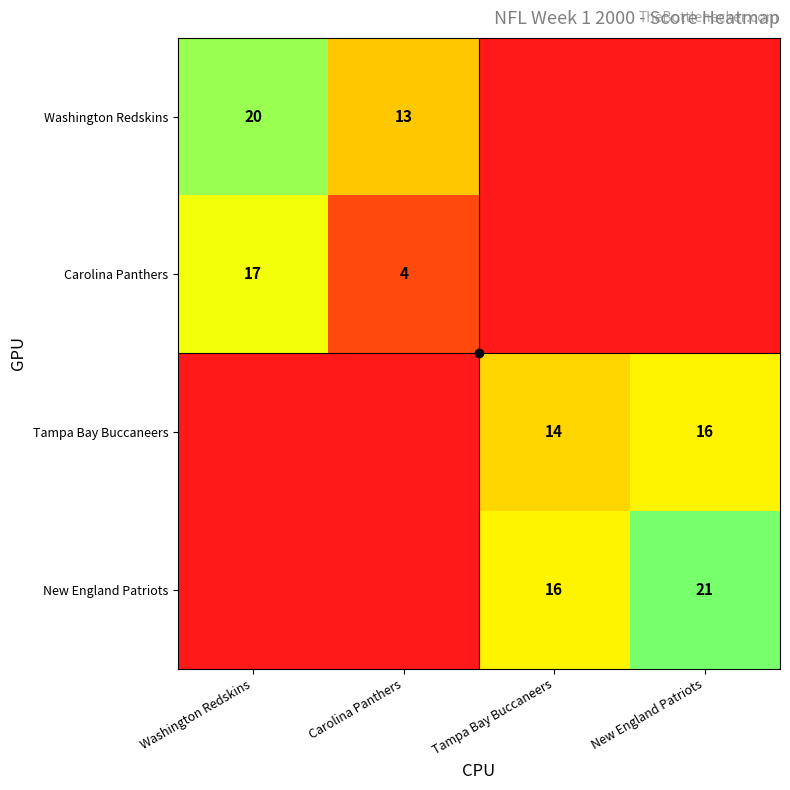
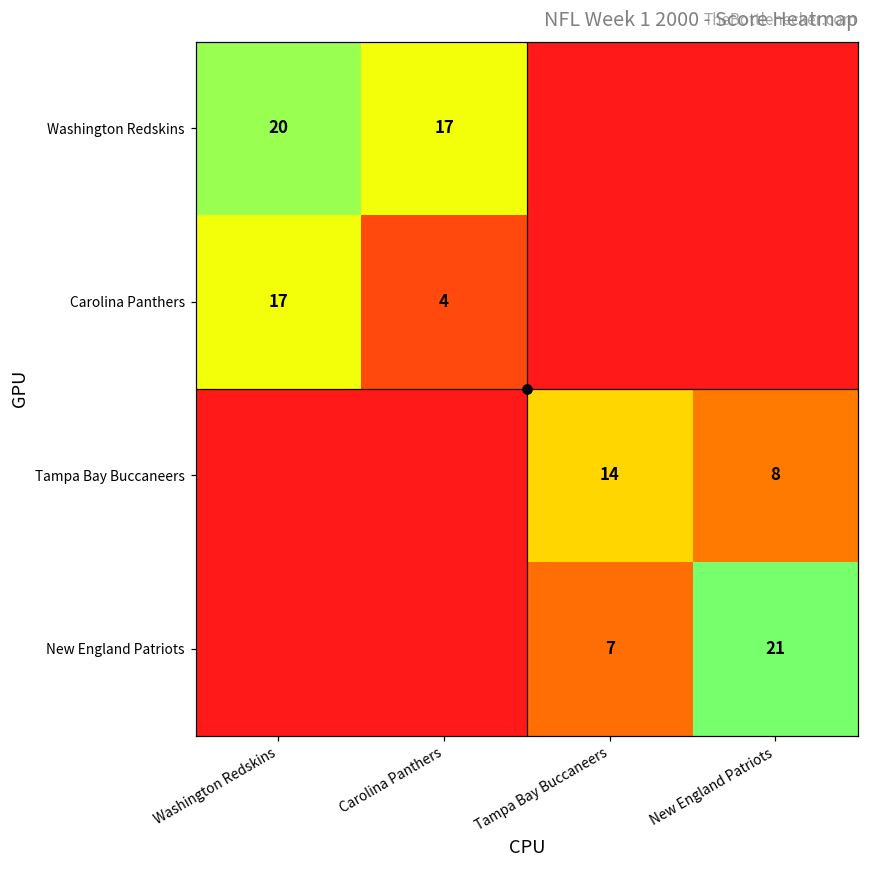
  {
    "Washington Redskins": {
      "Washington Redskins": 20,
-     "Carolina Panthers": 13
+     "Carolina Panthers": 17
    },
    "Carolina Panthers": {
      "Washington Redskins": 17,
      "Carolina Panthers": 4
    },
    "Tampa Bay Buccaneers": {
      "Tampa Bay Buccaneers": 14,
-     "New England Patriots": 16
+     "New England Patriots": 8
    },
    "New England Patriots": {
-     "Tampa Bay Buccaneers": 16,
+     "Tampa Bay Buccaneers": 7,
      "New England Patriots": 21
    }
  }
